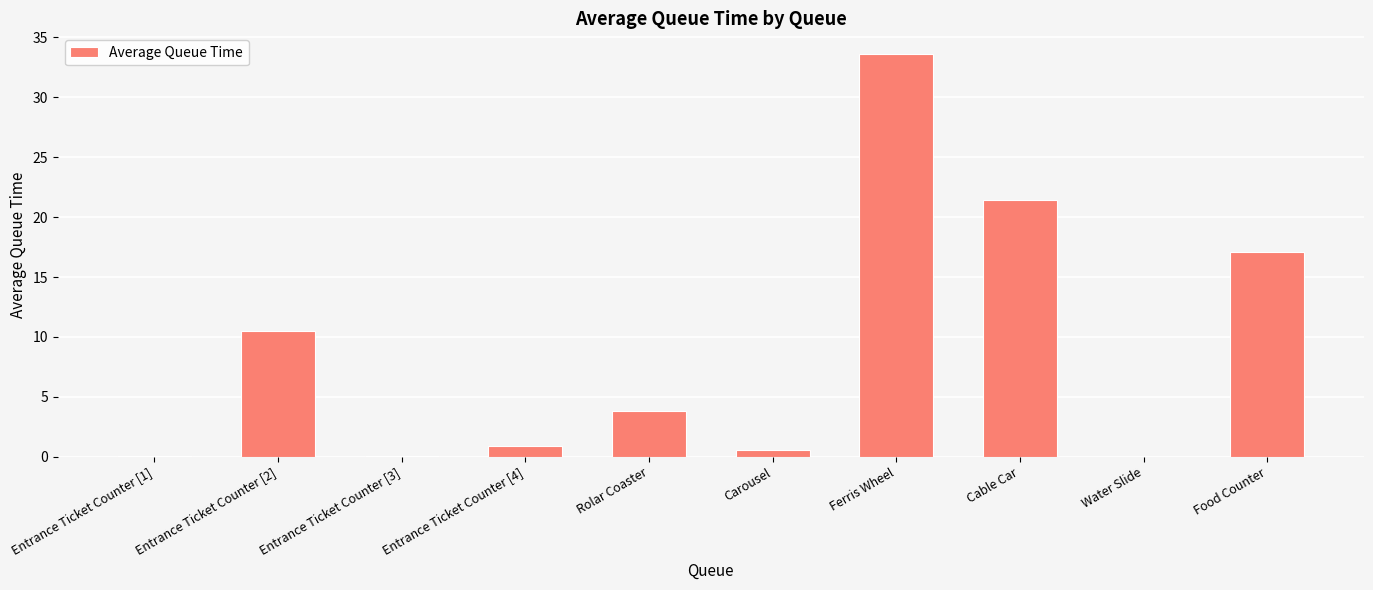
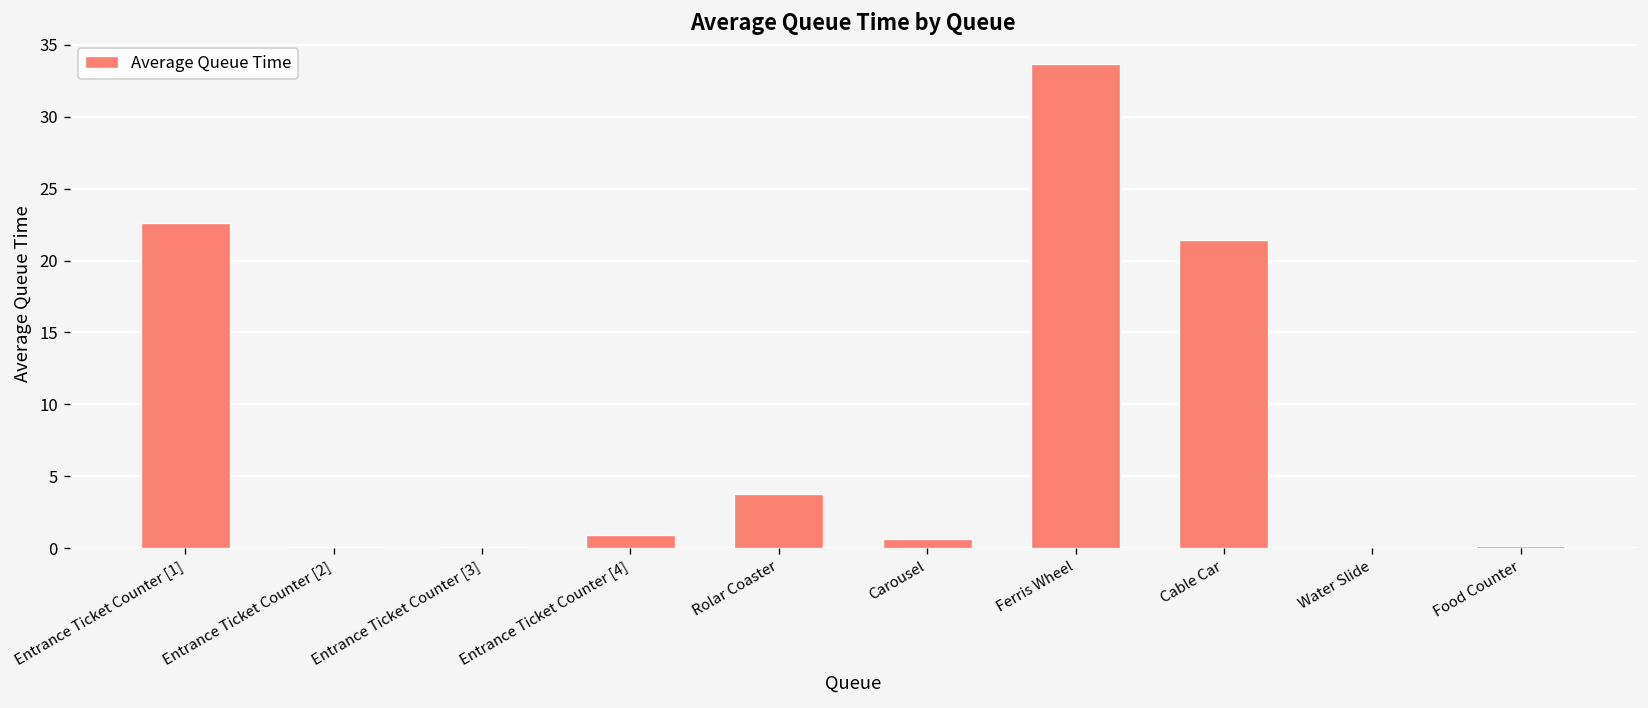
  {
-   "Entrance Ticket Counter [1]": 0.1,
-   "Entrance Ticket Counter [2]": 10.5,
+   "Entrance Ticket Counter [1]": 22.6,
+   "Entrance Ticket Counter [2]": 0.1,
    "Entrance Ticket Counter [4]": 0.9,
    "Rolar Coaster": 3.8,
    "Carousel": 0.6,
    "Ferris Wheel": 33.6,
    "Cable Car": 21.4,
-   "Food Counter": 17.1
+   "Food Counter": 0.1
  }
